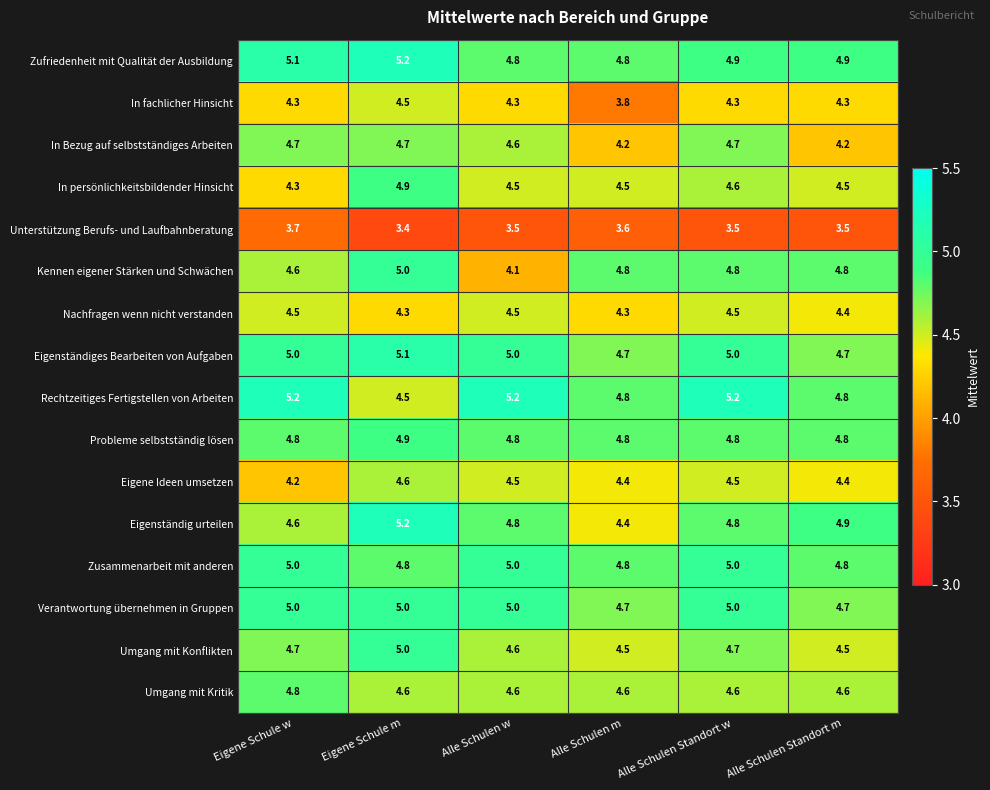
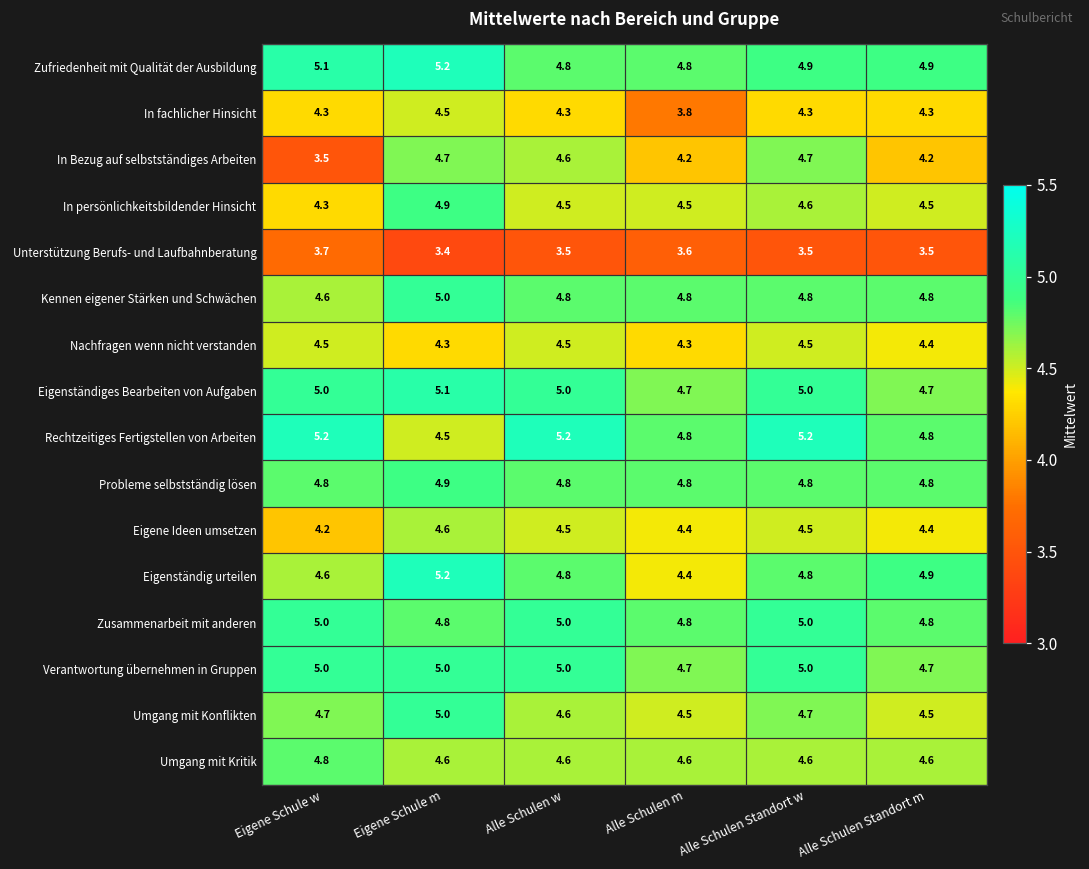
  {
    "Zufriedenheit mit Qualität der Ausbildung": {
      "Eigene Schule w": 5.1,
      "Eigene Schule m": 5.2,
      "Alle Schulen w": 4.8,
      "Alle Schulen m": 4.8,
      "Alle Schulen Standort w": 4.9,
      "Alle Schulen Standort m": 4.9
    },
    "In fachlicher Hinsicht": {
      "Eigene Schule w": 4.3,
      "Eigene Schule m": 4.5,
      "Alle Schulen w": 4.3,
      "Alle Schulen m": 3.8,
      "Alle Schulen Standort w": 4.3,
      "Alle Schulen Standort m": 4.3
    },
    "In Bezug auf selbstständiges Arbeiten": {
-     "Eigene Schule w": 4.7,
+     "Eigene Schule w": 3.5,
      "Eigene Schule m": 4.7,
      "Alle Schulen w": 4.6,
      "Alle Schulen m": 4.2,
      "Alle Schulen Standort w": 4.7,
      "Alle Schulen Standort m": 4.2
    },
    "In persönlichkeitsbildender Hinsicht": {
      "Eigene Schule w": 4.3,
      "Eigene Schule m": 4.9,
      "Alle Schulen w": 4.5,
      "Alle Schulen m": 4.5,
      "Alle Schulen Standort w": 4.6,
      "Alle Schulen Standort m": 4.5
    },
    "Unterstützung Berufs- und Laufbahnberatung": {
      "Eigene Schule w": 3.7,
      "Eigene Schule m": 3.4,
      "Alle Schulen w": 3.5,
      "Alle Schulen m": 3.6,
      "Alle Schulen Standort w": 3.5,
      "Alle Schulen Standort m": 3.5
    },
    "Kennen eigener Stärken und Schwächen": {
      "Eigene Schule w": 4.6,
      "Eigene Schule m": 5.0,
-     "Alle Schulen w": 4.1,
+     "Alle Schulen w": 4.8,
      "Alle Schulen m": 4.8,
      "Alle Schulen Standort w": 4.8,
      "Alle Schulen Standort m": 4.8
    },
    "Nachfragen wenn nicht verstanden": {
      "Eigene Schule w": 4.5,
      "Eigene Schule m": 4.3,
      "Alle Schulen w": 4.5,
      "Alle Schulen m": 4.3,
      "Alle Schulen Standort w": 4.5,
      "Alle Schulen Standort m": 4.4
    },
    "Eigenständiges Bearbeiten von Aufgaben": {
      "Eigene Schule w": 5.0,
      "Eigene Schule m": 5.1,
      "Alle Schulen w": 5.0,
      "Alle Schulen m": 4.7,
      "Alle Schulen Standort w": 5.0,
      "Alle Schulen Standort m": 4.7
    },
    "Rechtzeitiges Fertigstellen von Arbeiten": {
      "Eigene Schule w": 5.2,
      "Eigene Schule m": 4.5,
      "Alle Schulen w": 5.2,
      "Alle Schulen m": 4.8,
      "Alle Schulen Standort w": 5.2,
      "Alle Schulen Standort m": 4.8
    },
    "Probleme selbstständig lösen": {
      "Eigene Schule w": 4.8,
      "Eigene Schule m": 4.9,
      "Alle Schulen w": 4.8,
      "Alle Schulen m": 4.8,
      "Alle Schulen Standort w": 4.8,
      "Alle Schulen Standort m": 4.8
    },
    "Eigene Ideen umsetzen": {
      "Eigene Schule w": 4.2,
      "Eigene Schule m": 4.6,
      "Alle Schulen w": 4.5,
      "Alle Schulen m": 4.4,
      "Alle Schulen Standort w": 4.5,
      "Alle Schulen Standort m": 4.4
    },
    "Eigenständig urteilen": {
      "Eigene Schule w": 4.6,
      "Eigene Schule m": 5.2,
      "Alle Schulen w": 4.8,
      "Alle Schulen m": 4.4,
      "Alle Schulen Standort w": 4.8,
      "Alle Schulen Standort m": 4.9
    },
    "Zusammenarbeit mit anderen": {
      "Eigene Schule w": 5.0,
      "Eigene Schule m": 4.8,
      "Alle Schulen w": 5.0,
      "Alle Schulen m": 4.8,
      "Alle Schulen Standort w": 5.0,
      "Alle Schulen Standort m": 4.8
    },
    "Verantwortung übernehmen in Gruppen": {
      "Eigene Schule w": 5.0,
      "Eigene Schule m": 5.0,
      "Alle Schulen w": 5.0,
      "Alle Schulen m": 4.7,
      "Alle Schulen Standort w": 5.0,
      "Alle Schulen Standort m": 4.7
    },
    "Umgang mit Konflikten": {
      "Eigene Schule w": 4.7,
      "Eigene Schule m": 5.0,
      "Alle Schulen w": 4.6,
      "Alle Schulen m": 4.5,
      "Alle Schulen Standort w": 4.7,
      "Alle Schulen Standort m": 4.5
    },
    "Umgang mit Kritik": {
      "Eigene Schule w": 4.8,
      "Eigene Schule m": 4.6,
      "Alle Schulen w": 4.6,
      "Alle Schulen m": 4.6,
      "Alle Schulen Standort w": 4.6,
      "Alle Schulen Standort m": 4.6
    }
  }
